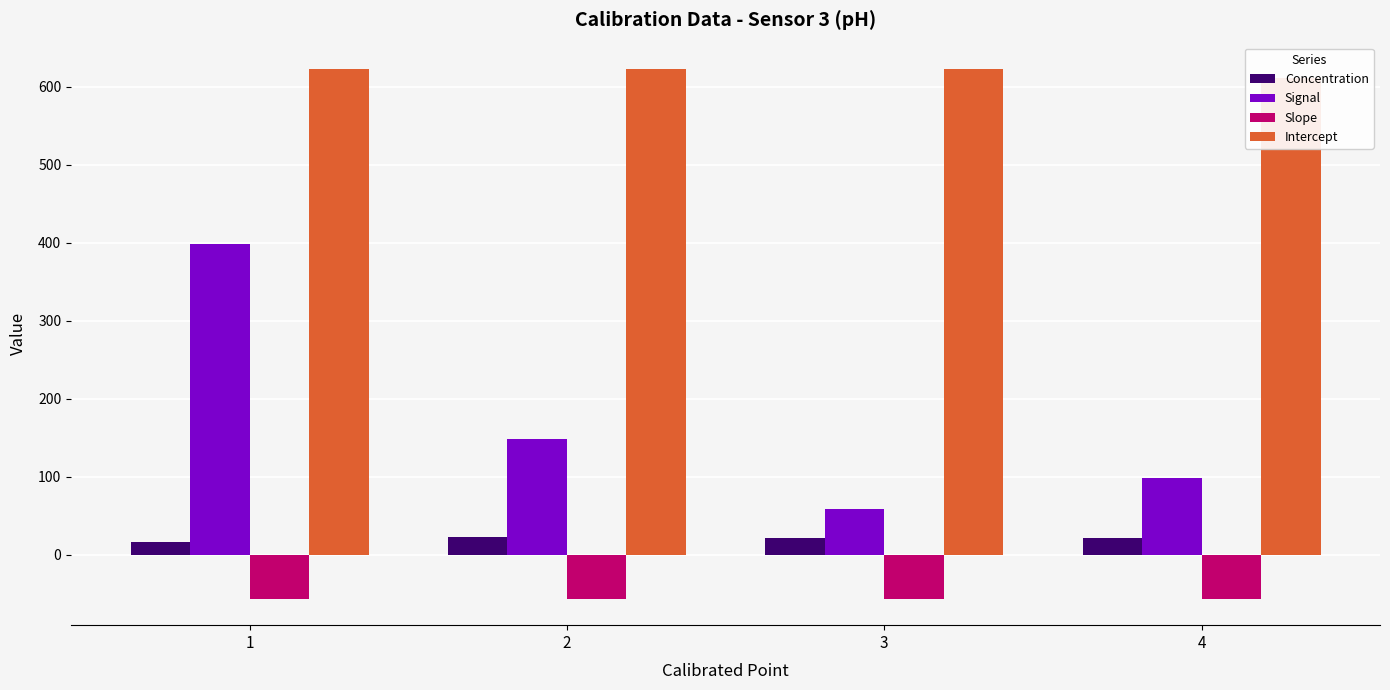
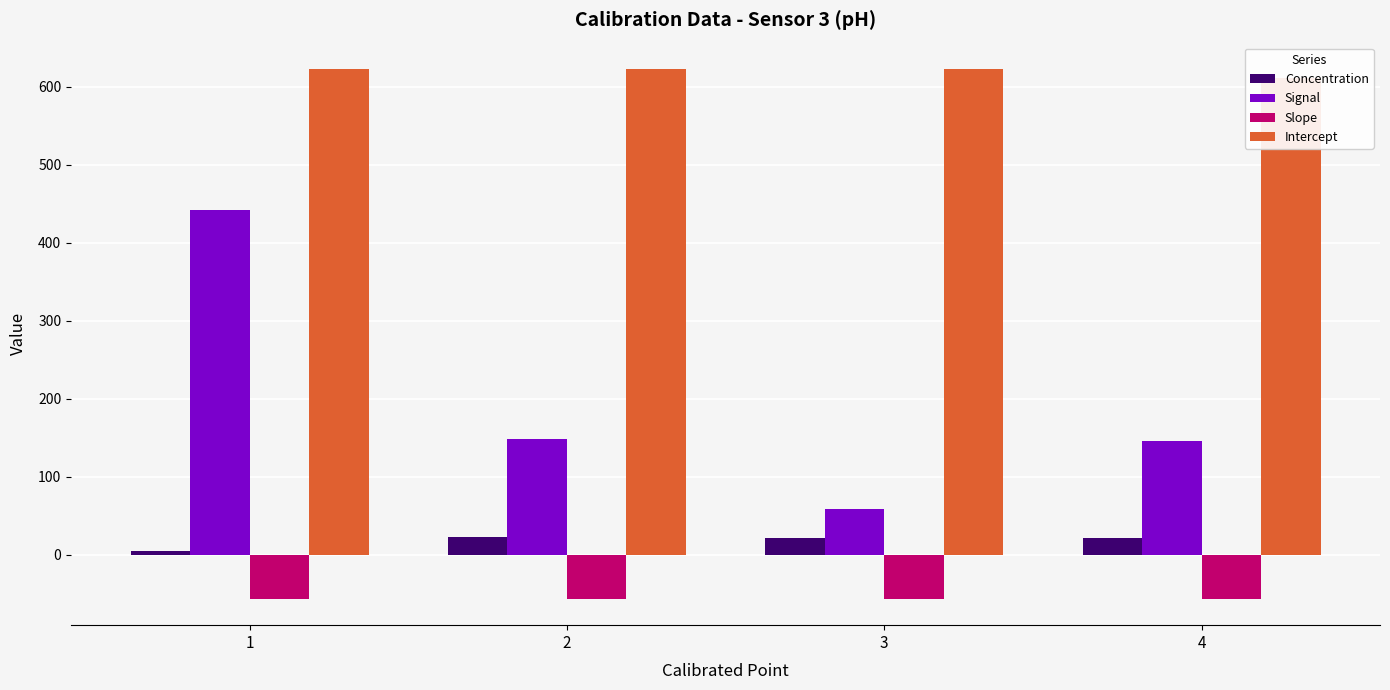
  {
    "Concentration": {
-     "1": 20,
+     "1": 0,
      "2": 20,
      "3": 20,
      "4": 20
    },
    "Signal": {
-     "1": 400,
+     "1": 440,
      "2": 150,
      "3": 60,
-     "4": 100
+     "4": 150
    },
    "Slope": {
      "1": -60,
      "2": -60,
      "3": -60,
      "4": -60
    },
    "Intercept": {
      "1": 620,
      "2": 620,
      "3": 620
    }
  }
